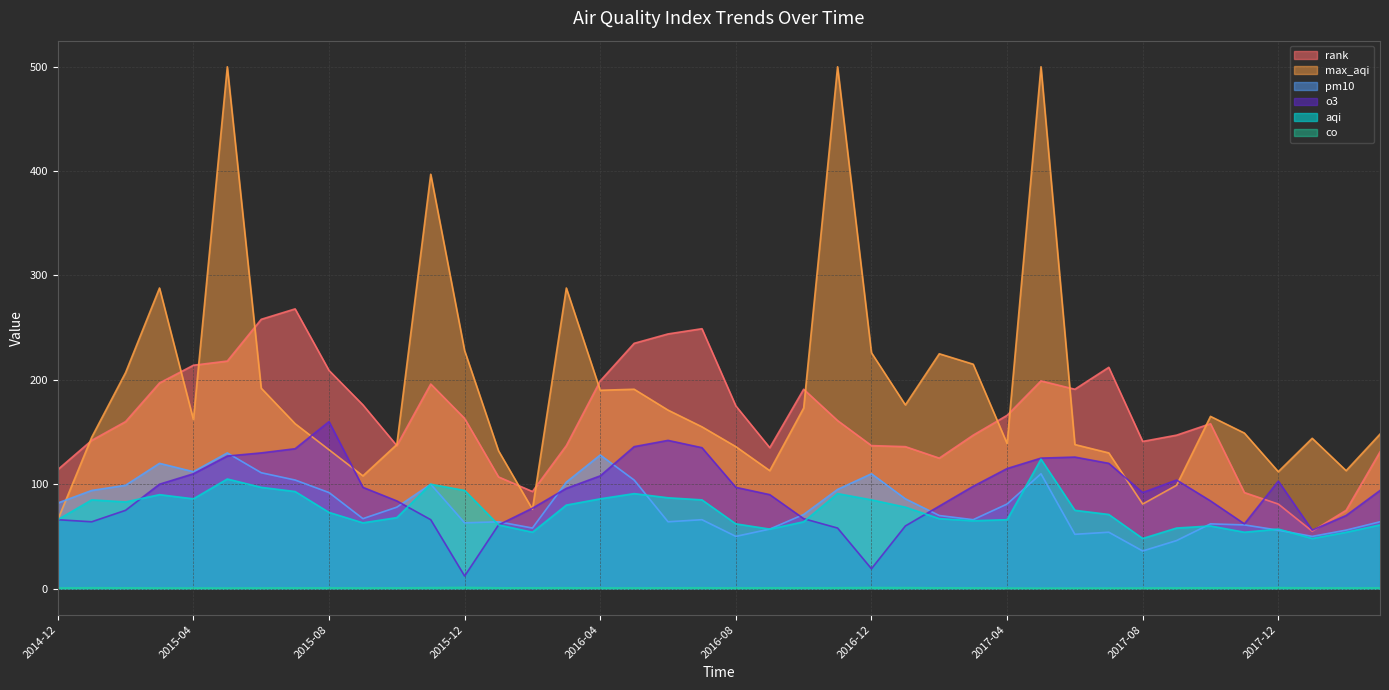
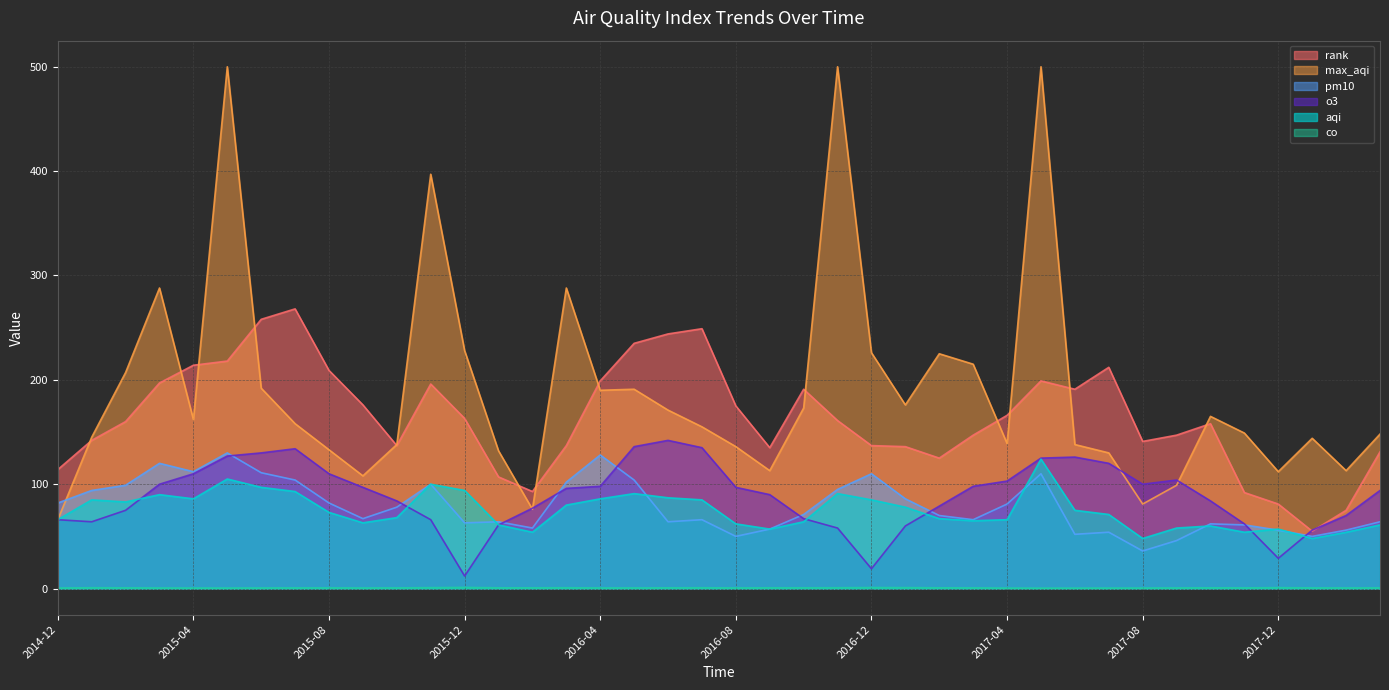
  {
    "pm10": {
      "2014-12": 82,
-     "2015-08": 92,
+     "2015-08": 82,
      "2015-12": 63,
      "2016-04": 128,
      "2016-08": 50,
      "2016-12": 110,
      "2017-04": 81,
      "2017-08": 36
    },
    "o3": {
-     "2015-08": 160,
+     "2015-08": 110,
      "2015-12": 12,
-     "2016-04": 108,
+     "2016-04": 98,
      "2016-08": 97,
      "2016-12": 19,
-     "2017-04": 115,
-     "2017-08": 92,
-     "2017-12": 103
+     "2017-04": 103,
+     "2017-08": 100,
+     "2017-12": 29
    }
  }
